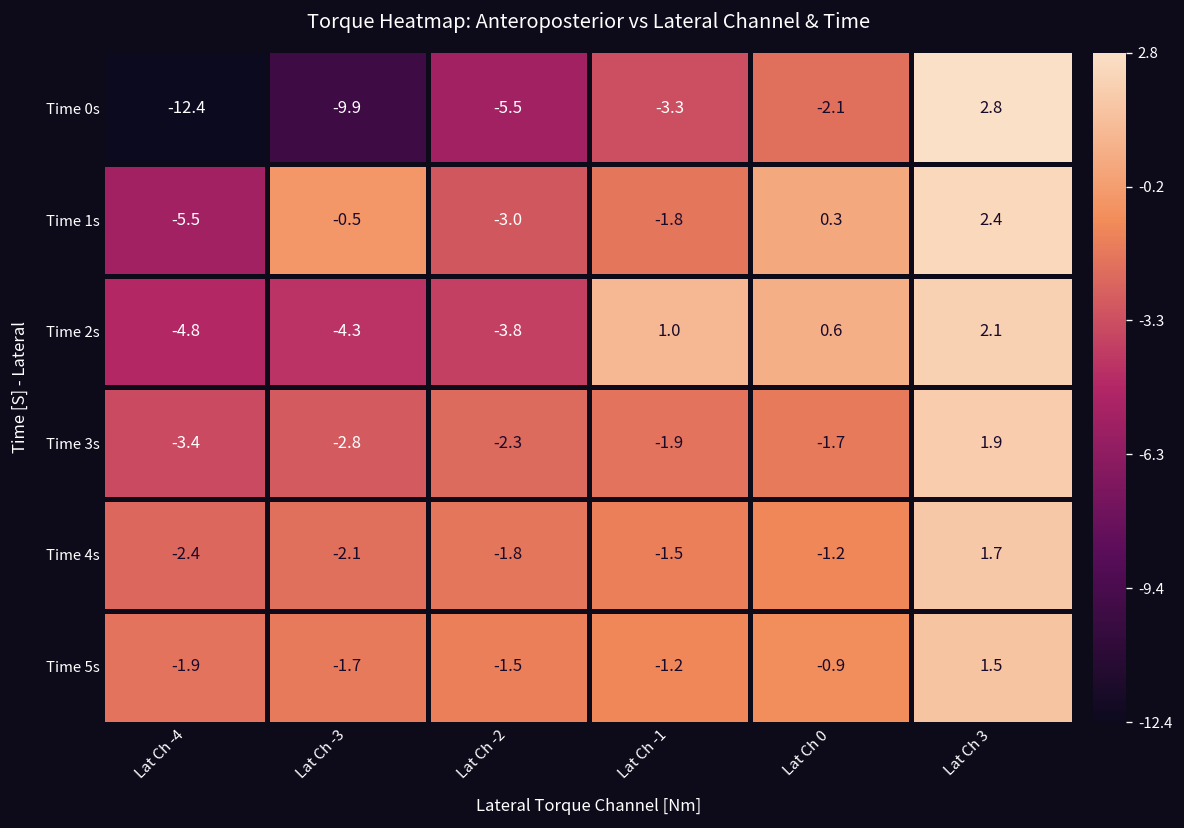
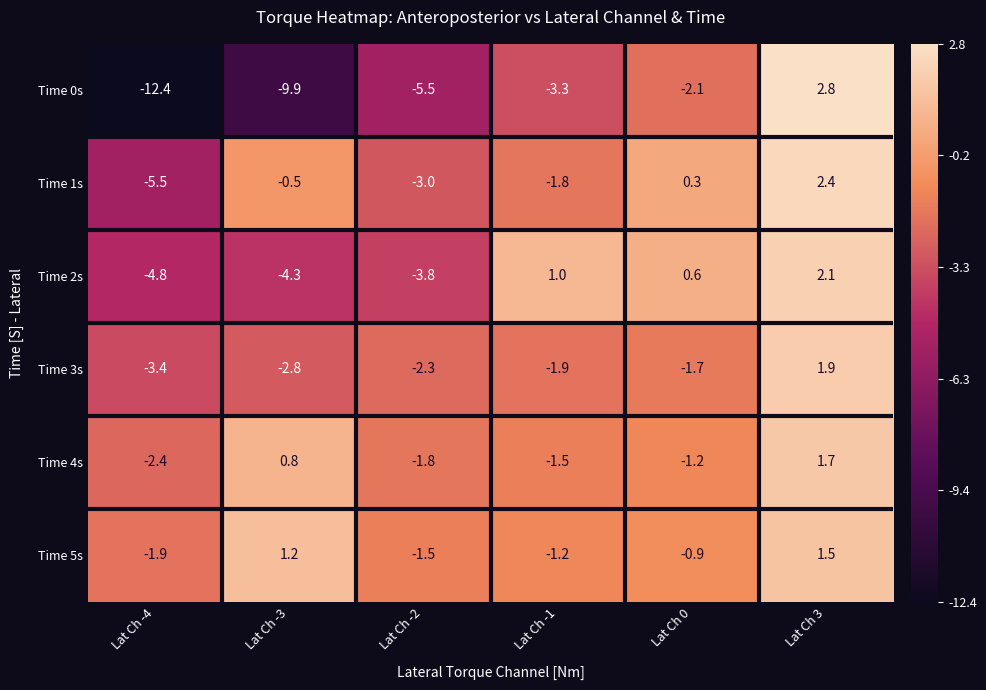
  {
    "Time 0s": {
      "Lat Ch -4": -12.4,
      "Lat Ch -3": -9.9,
      "Lat Ch -2": -5.5,
      "Lat Ch -1": -3.3,
      "Lat Ch 0": -2.1,
      "Lat Ch 3": 2.8
    },
    "Time 1s": {
      "Lat Ch -4": -5.5,
      "Lat Ch -3": -0.5,
      "Lat Ch -2": -3.0,
      "Lat Ch -1": -1.8,
      "Lat Ch 0": 0.3,
      "Lat Ch 3": 2.4
    },
    "Time 2s": {
      "Lat Ch -4": -4.8,
      "Lat Ch -3": -4.3,
      "Lat Ch -2": -3.8,
      "Lat Ch -1": 1.0,
      "Lat Ch 0": 0.6,
      "Lat Ch 3": 2.1
    },
    "Time 3s": {
      "Lat Ch -4": -3.4,
      "Lat Ch -3": -2.8,
      "Lat Ch -2": -2.3,
      "Lat Ch -1": -1.9,
      "Lat Ch 0": -1.7,
      "Lat Ch 3": 1.9
    },
    "Time 4s": {
      "Lat Ch -4": -2.4,
-     "Lat Ch -3": -2.1,
+     "Lat Ch -3": 0.8,
      "Lat Ch -2": -1.8,
      "Lat Ch -1": -1.5,
      "Lat Ch 0": -1.2,
      "Lat Ch 3": 1.7
    },
    "Time 5s": {
      "Lat Ch -4": -1.9,
-     "Lat Ch -3": -1.7,
+     "Lat Ch -3": 1.2,
      "Lat Ch -2": -1.5,
      "Lat Ch -1": -1.2,
      "Lat Ch 0": -0.9,
      "Lat Ch 3": 1.5
    }
  }
